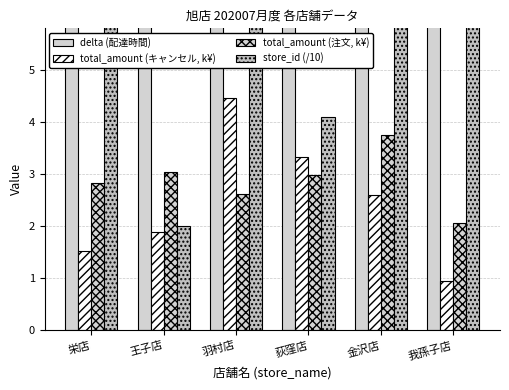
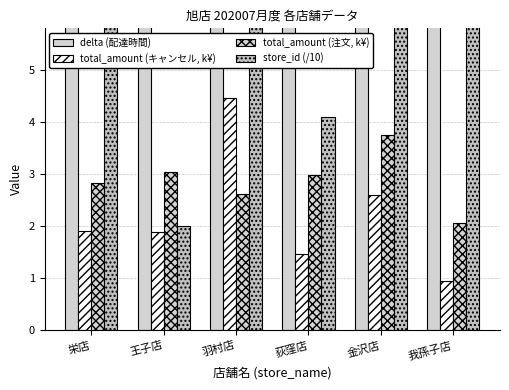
  {
    "total_amount (キャンセル, k¥)": {
-     "栄店": 1.5,
+     "栄店": 1.9,
      "王子店": 1.9,
      "羽村店": 4.5,
-     "荻窪店": 3.3,
+     "荻窪店": 1.5,
      "金沢店": 2.6,
      "我孫子店": 0.9
    }
  }
